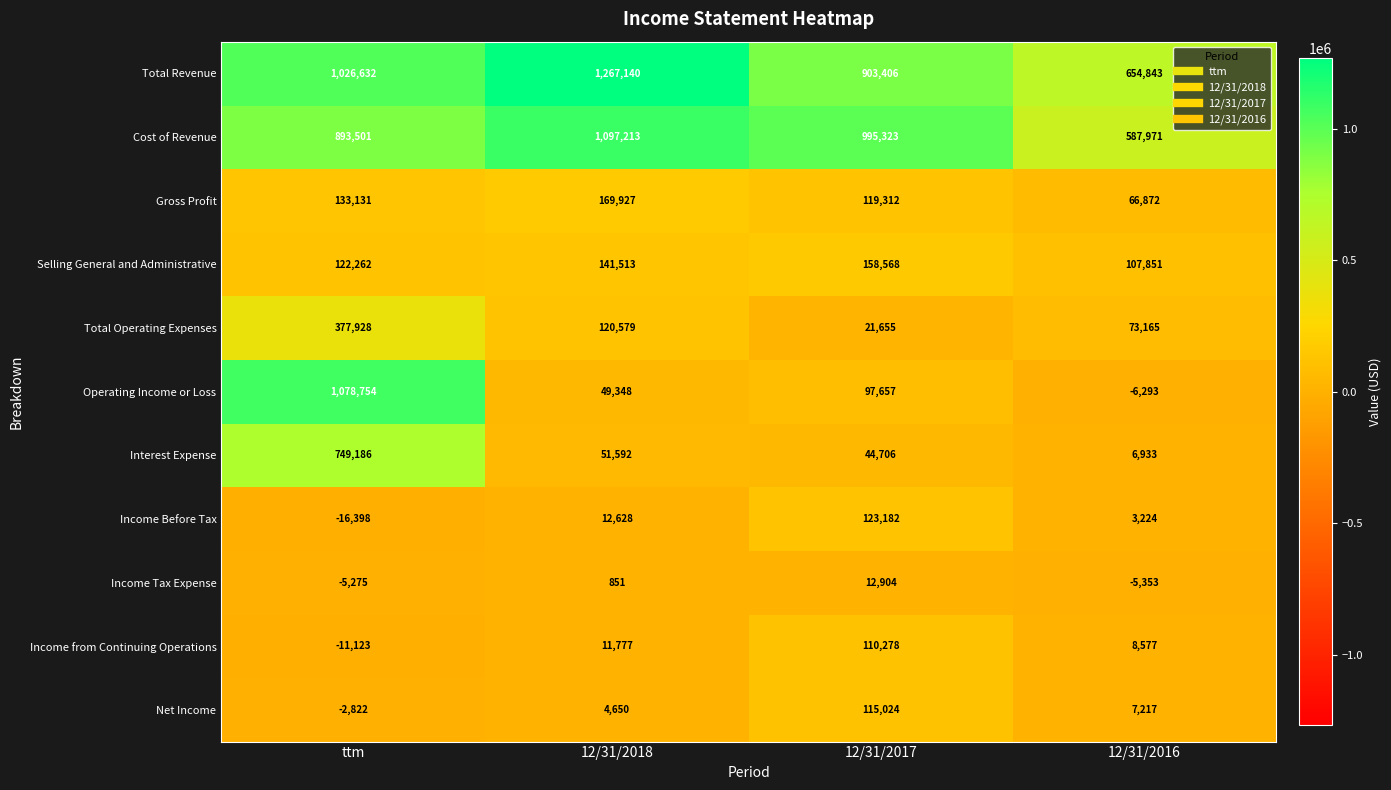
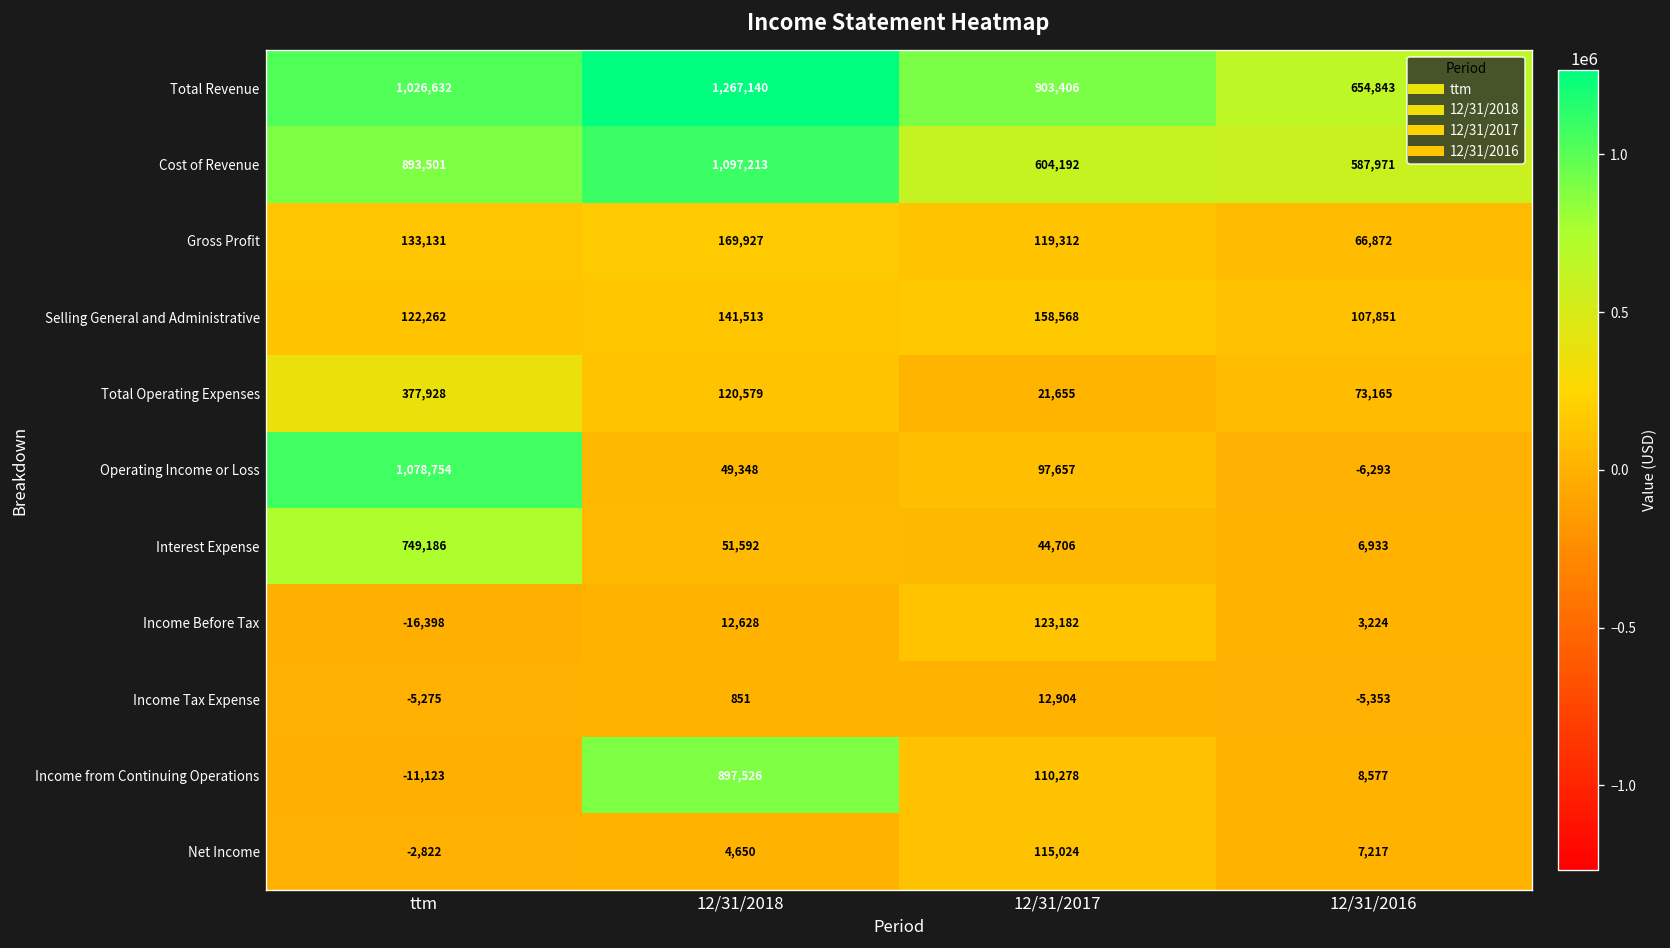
  {
    "Total Revenue": {
      "ttm": "1,026,632",
      "12/31/2018": "1,267,140",
      "12/31/2017": "903,406",
      "12/31/2016": "654,843"
    },
    "Cost of Revenue": {
      "ttm": "893,501",
      "12/31/2018": "1,097,213",
-     "12/31/2017": "995,323",
+     "12/31/2017": "604,192",
      "12/31/2016": "587,971"
    },
    "Gross Profit": {
      "ttm": "133,131",
      "12/31/2018": "169,927",
      "12/31/2017": "119,312",
      "12/31/2016": "66,872"
    },
    "Selling General and Administrative": {
      "ttm": "122,262",
      "12/31/2018": "141,513",
      "12/31/2017": "158,568",
      "12/31/2016": "107,851"
    },
    "Total Operating Expenses": {
      "ttm": "377,928",
      "12/31/2018": "120,579",
      "12/31/2017": "21,655",
      "12/31/2016": "73,165"
    },
    "Operating Income or Loss": {
      "ttm": "1,078,754",
      "12/31/2018": "49,348",
      "12/31/2017": "97,657",
      "12/31/2016": "-6,293"
    },
    "Interest Expense": {
      "ttm": "749,186",
      "12/31/2018": "51,592",
      "12/31/2017": "44,706",
      "12/31/2016": "6,933"
    },
    "Income Before Tax": {
      "ttm": "-16,398",
      "12/31/2018": "12,628",
      "12/31/2017": "123,182",
      "12/31/2016": "3,224"
    },
    "Income Tax Expense": {
      "ttm": "-5,275",
      "12/31/2018": "851",
      "12/31/2017": "12,904",
      "12/31/2016": "-5,353"
    },
    "Income from Continuing Operations": {
      "ttm": "-11,123",
-     "12/31/2018": "11,777",
+     "12/31/2018": "897,526",
      "12/31/2017": "110,278",
      "12/31/2016": "8,577"
    },
    "Net Income": {
      "ttm": "-2,822",
      "12/31/2018": "4,650",
      "12/31/2017": "115,024",
      "12/31/2016": "7,217"
    }
  }
